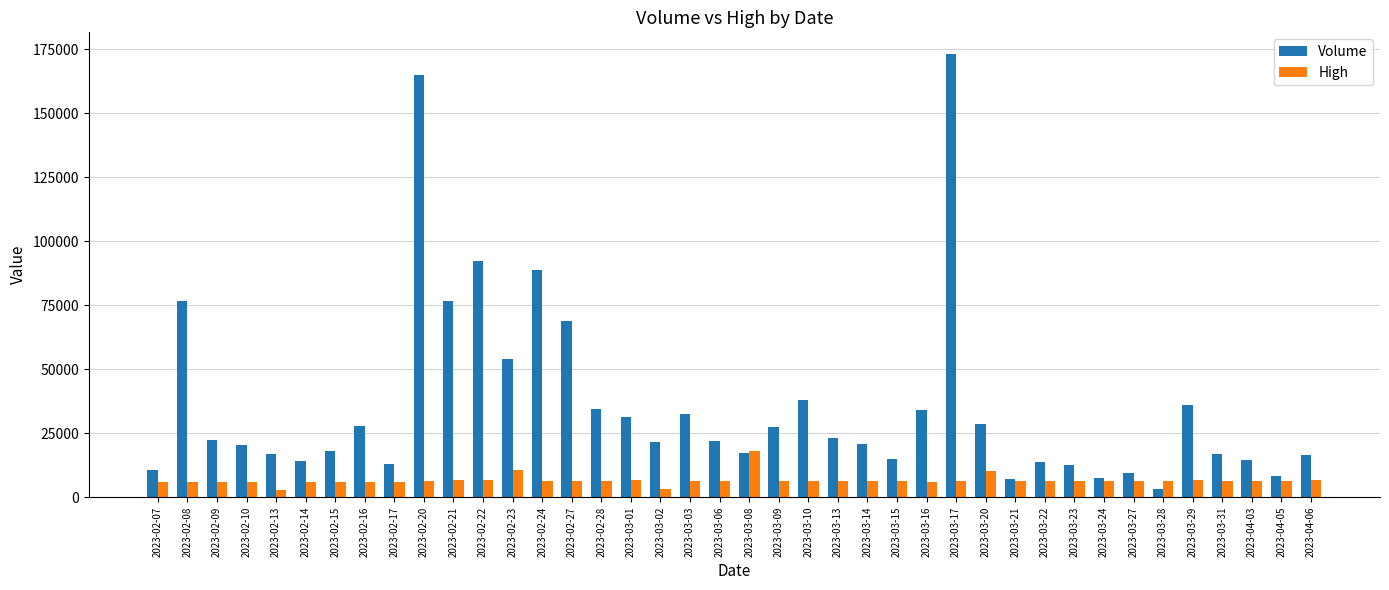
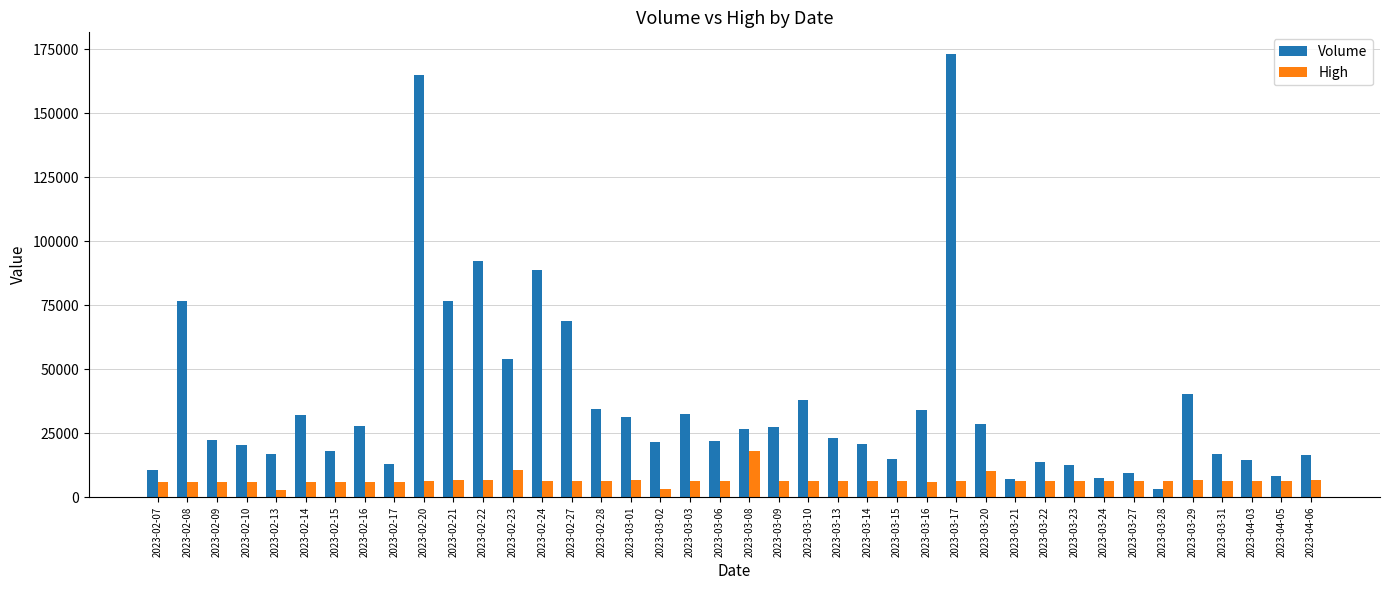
  {
    "Volume": {
      "2023-02-07": 10000,
      "2023-02-08": 77000,
      "2023-02-09": 23000,
      "2023-02-10": 21000,
      "2023-02-13": 17000,
-     "2023-02-14": 14000,
+     "2023-02-14": 32000,
      "2023-02-15": 18000,
      "2023-02-16": 28000,
      "2023-02-17": 13000,
      "2023-02-20": 165000,
      "2023-02-21": 77000,
      "2023-02-22": 92000,
      "2023-02-23": 54000,
      "2023-02-24": 89000,
      "2023-02-27": 69000,
      "2023-02-28": 34000,
      "2023-03-01": 31000,
      "2023-03-02": 21000,
      "2023-03-03": 33000,
      "2023-03-06": 22000,
-     "2023-03-08": 17000,
+     "2023-03-08": 27000,
      "2023-03-09": 27000,
      "2023-03-10": 38000,
      "2023-03-13": 23000,
      "2023-03-14": 21000,
      "2023-03-15": 15000,
      "2023-03-16": 34000,
      "2023-03-17": 173000,
      "2023-03-20": 28000,
      "2023-03-21": 7000,
      "2023-03-22": 14000,
      "2023-03-23": 13000,
      "2023-03-24": 8000,
      "2023-03-27": 10000,
      "2023-03-28": 3000,
-     "2023-03-29": 36000,
+     "2023-03-29": 40000,
      "2023-03-31": 17000,
      "2023-04-03": 14000,
      "2023-04-05": 8000,
      "2023-04-06": 16000
    },
    "High": {
      "2023-02-07": 6000,
      "2023-02-08": 6000,
      "2023-02-09": 6000,
      "2023-02-10": 6000,
      "2023-02-13": 3000,
      "2023-02-14": 6000,
      "2023-02-15": 6000,
      "2023-02-16": 6000,
      "2023-02-17": 6000,
      "2023-02-20": 6000,
      "2023-02-21": 7000,
      "2023-02-22": 7000,
      "2023-02-23": 11000,
      "2023-02-24": 6000,
      "2023-02-27": 6000,
      "2023-02-28": 7000,
      "2023-03-01": 7000,
      "2023-03-02": 3000,
      "2023-03-03": 6000,
      "2023-03-06": 6000,
      "2023-03-08": 18000,
      "2023-03-09": 6000,
      "2023-03-10": 6000,
      "2023-03-13": 6000,
      "2023-03-14": 6000,
      "2023-03-15": 6000,
      "2023-03-16": 6000,
      "2023-03-17": 6000,
      "2023-03-20": 10000,
      "2023-03-21": 6000,
      "2023-03-22": 6000,
      "2023-03-23": 6000,
      "2023-03-24": 6000,
      "2023-03-27": 6000,
      "2023-03-28": 6000,
      "2023-03-29": 7000,
      "2023-03-31": 7000,
      "2023-04-03": 6000,
      "2023-04-05": 7000,
      "2023-04-06": 7000
    }
  }
